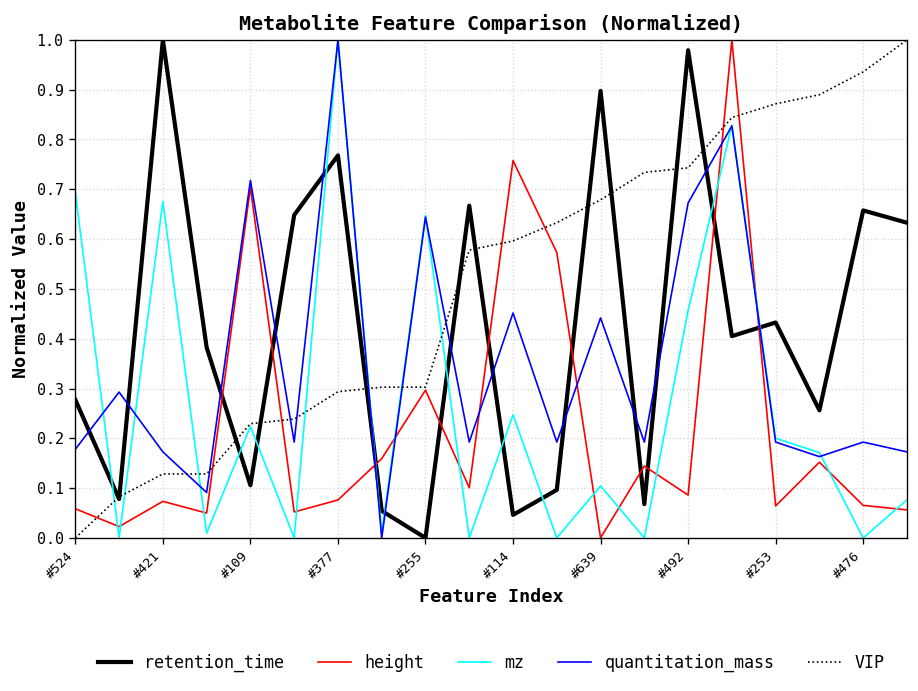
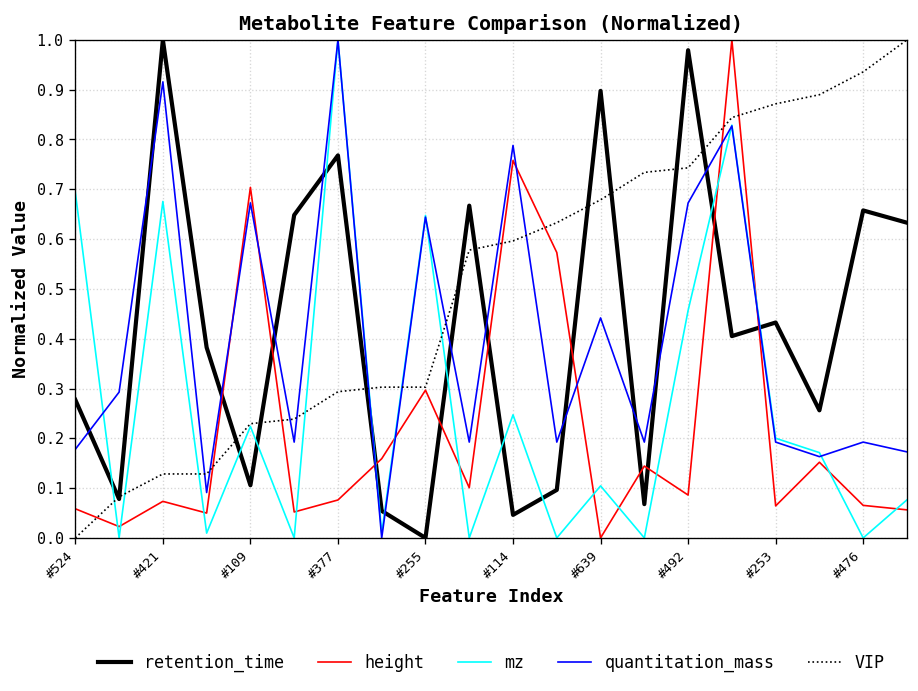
  {
    "height": {
      "#524": 0.06,
      "#421": 0.07,
      "#109": 0.70,
      "#377": 0.08,
      "#114": 0.76,
      "#639": 0.00,
      "#492": 0.09,
      "#253": 0.06,
      "#476": 0.07
    },
    "mz": {
      "#524": 0.69,
      "#421": 0.68,
      "#114": 0.25,
      "#639": 0.10,
      "#492": 0.46,
      "#253": 0.20,
      "#476": 0.00
    },
    "quantitation_mass": {
      "#524": 0.18,
-     "#421": 0.17,
-     "#109": 0.72,
-     "#114": 0.45,
+     "#421": 0.92,
+     "#109": 0.67,
+     "#114": 0.79,
      "#639": 0.44,
      "#492": 0.67,
      "#253": 0.19,
      "#476": 0.19
    }
  }
